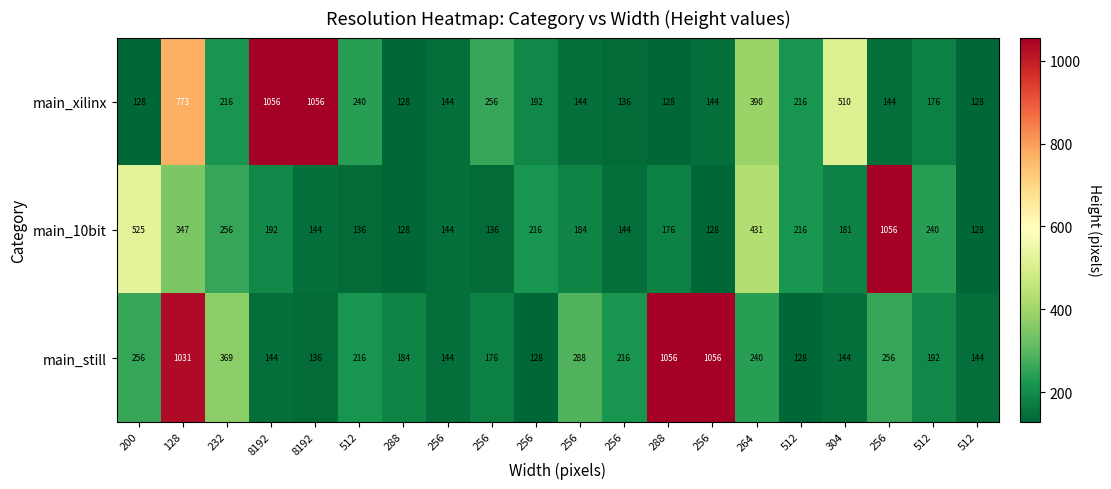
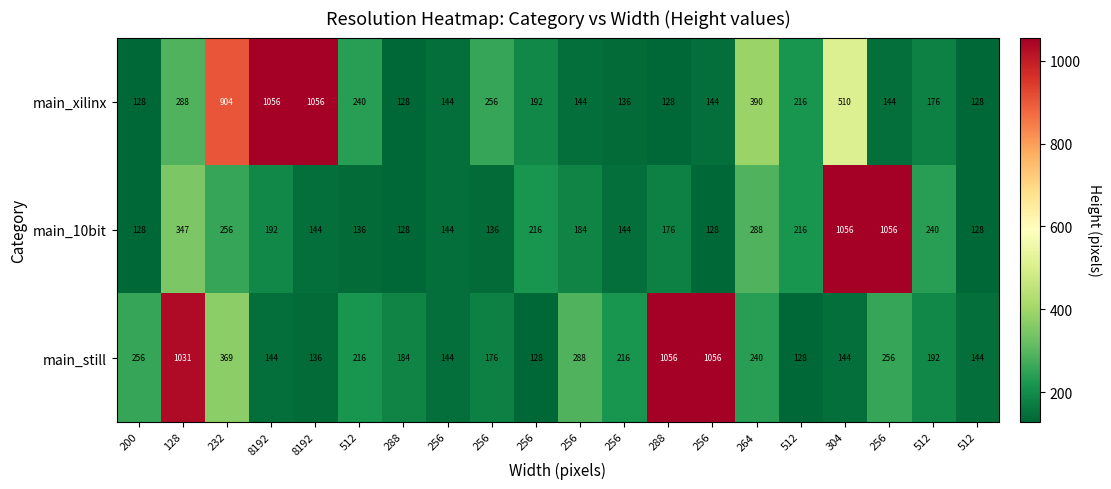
  {
    "main_xilinx": {
      "200": 128,
-     "128": 773,
-     "232": 216,
+     "128": 288,
+     "232": 904,
      "264": 390,
      "304": 510
    },
    "main_10bit": {
-     "200": 525,
+     "200": 128,
      "128": 347,
      "232": 256,
-     "264": 431,
-     "304": 181
+     "264": 288,
+     "304": 1056
    },
    "main_still": {
      "200": 256,
      "128": 1031,
      "232": 369,
      "264": 240,
      "304": 144
    }
  }
